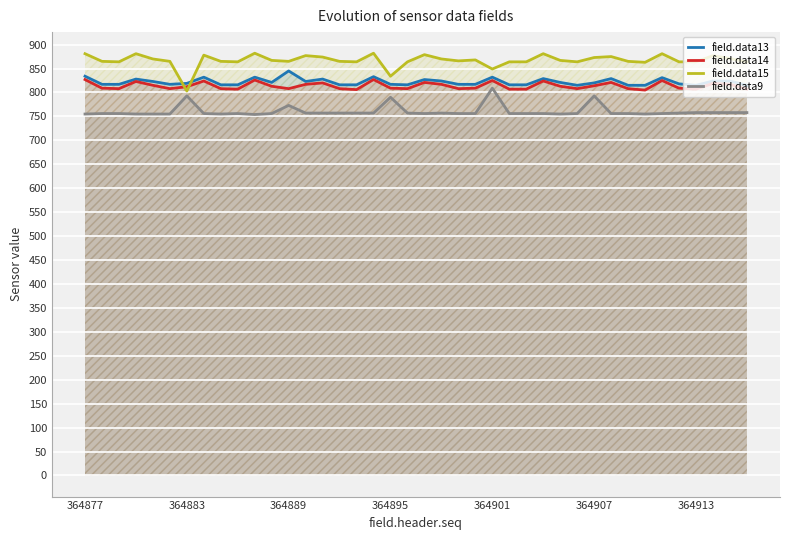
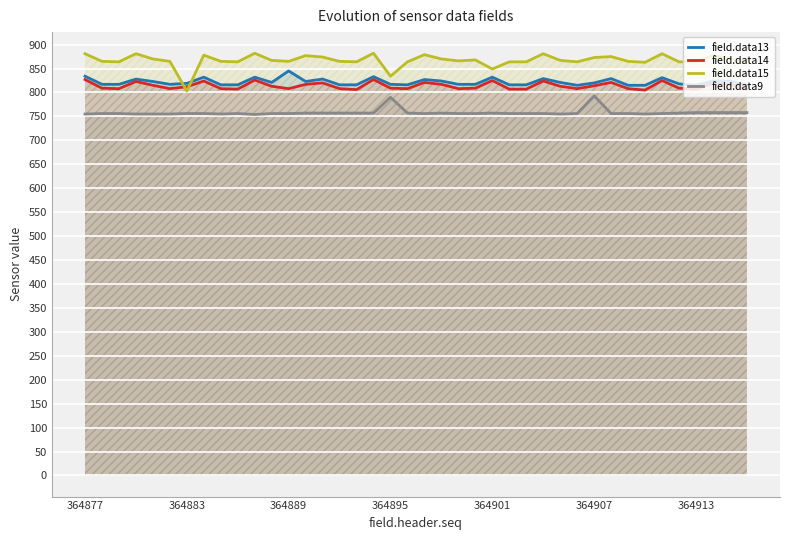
  {
    "field.data13": {
      "364877": 830,
      "364883": 820,
      "364889": 850,
      "364895": 820,
      "364901": 830,
      "364907": 820
    },
    "field.data14": {
      "364877": 830,
      "364883": 810,
      "364889": 810,
      "364895": 810,
      "364901": 830,
      "364907": 810
    },
    "field.data15": {
      "364877": 880,
      "364883": 800,
      "364889": 870,
      "364895": 830,
      "364901": 850,
      "364907": 870
    },
    "field.data9": {
      "364877": 760,
-     "364883": 790,
-     "364889": 770,
+     "364883": 760,
+     "364889": 760,
      "364895": 790,
-     "364901": 810,
+     "364901": 760,
      "364907": 790,
      "364913": 760
    }
  }
